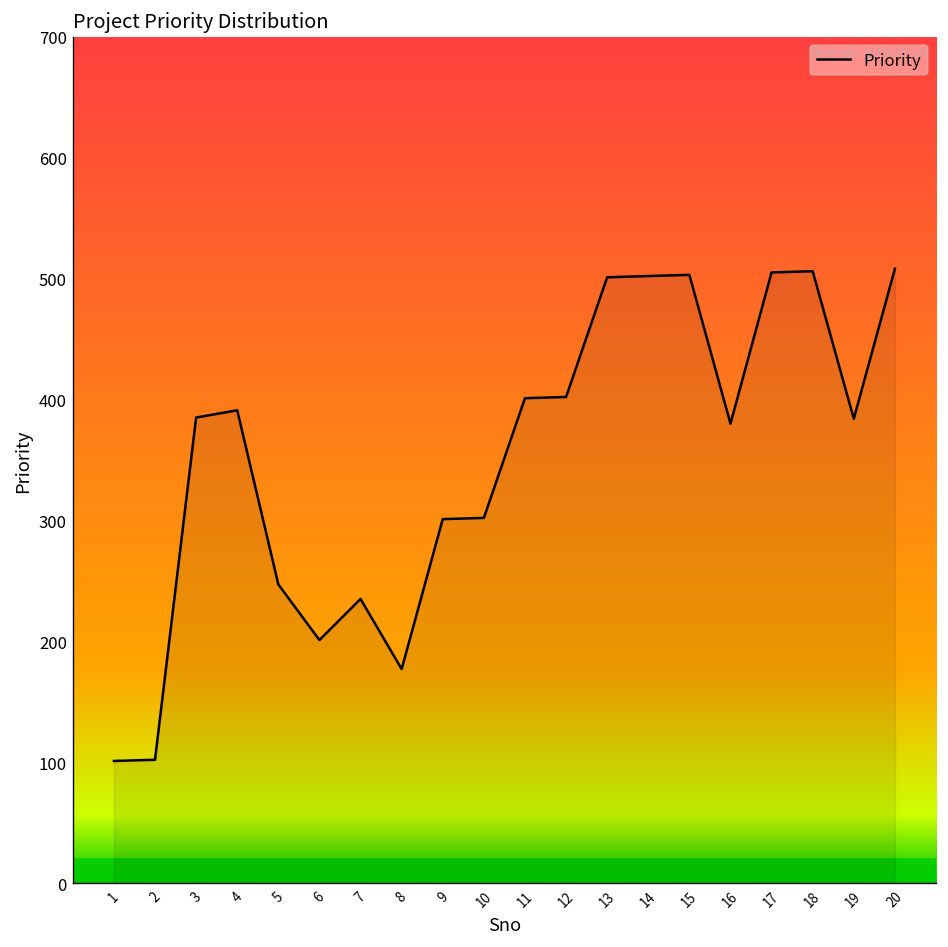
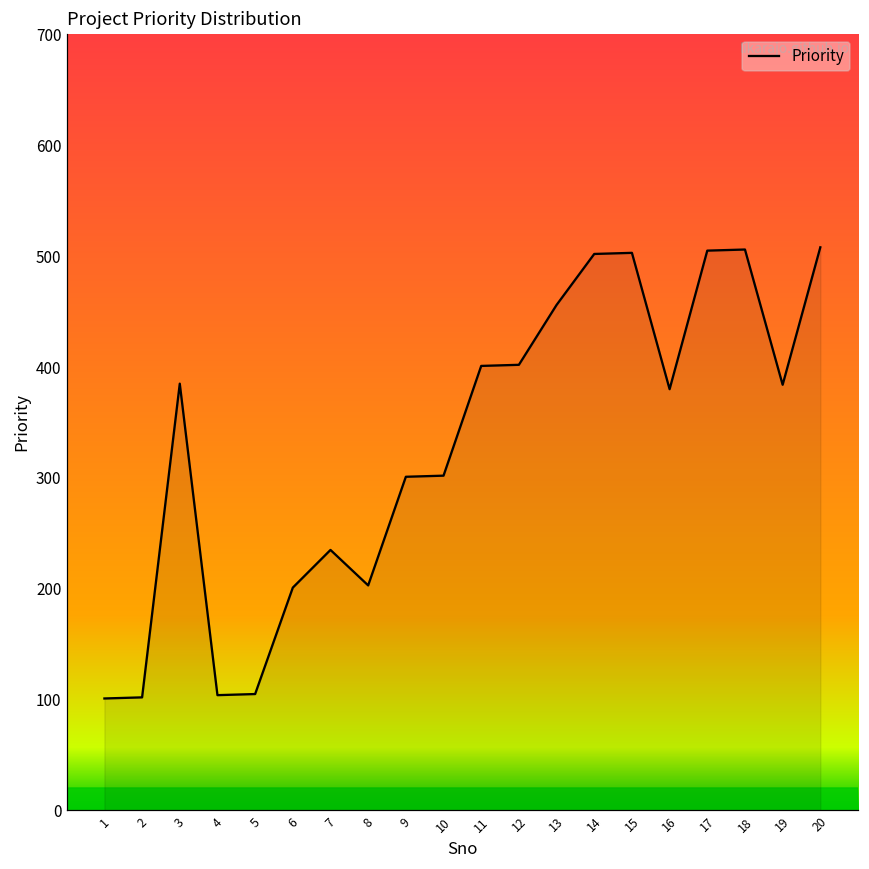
  {
    "1": 101,
    "2": 102,
    "3": 385,
-   "4": 391,
-   "5": 247,
+   "4": 104,
+   "5": 105,
    "6": 201,
    "7": 235,
-   "8": 177,
+   "8": 203,
    "9": 301,
    "10": 302,
    "11": 401,
    "12": 402,
-   "13": 501,
+   "13": 456,
    "14": 502,
    "15": 503,
    "16": 380,
    "17": 505,
    "18": 506,
    "19": 384,
    "20": 508
  }
